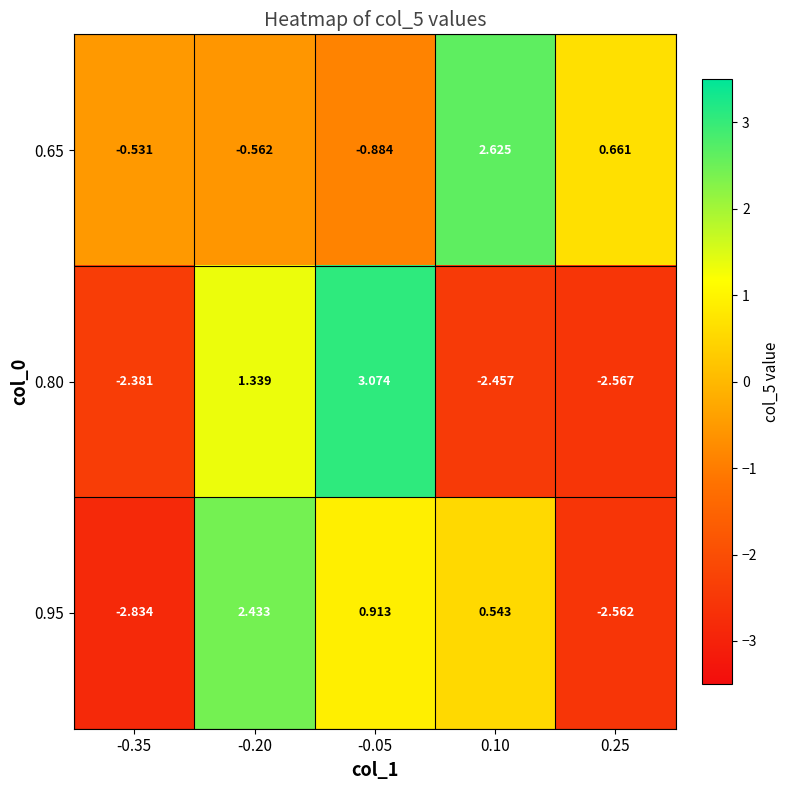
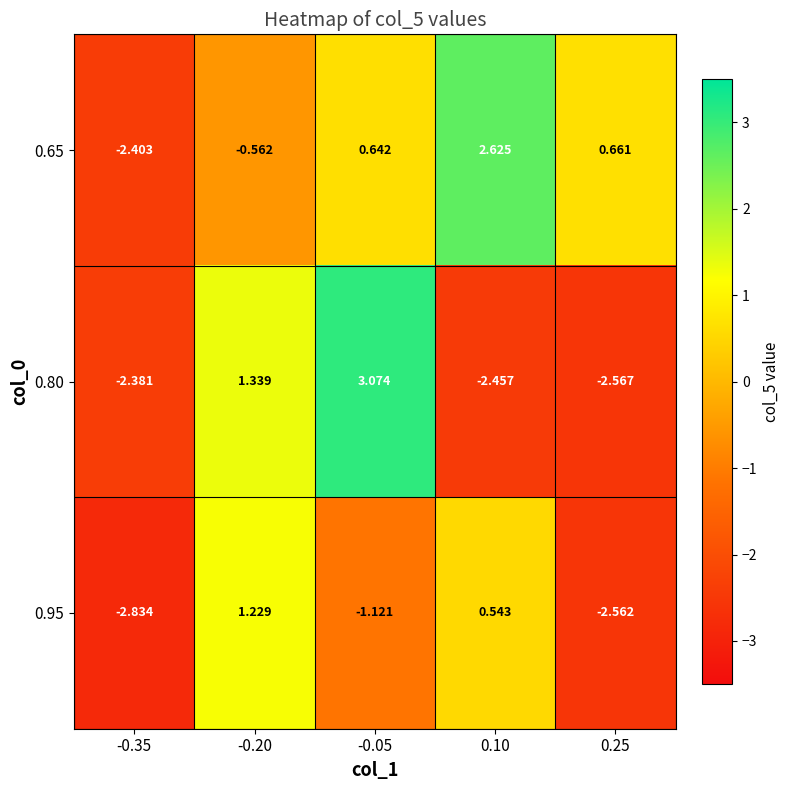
  {
    "0.65": {
-     "-0.35": -0.531,
+     "-0.35": -2.403,
      "-0.20": -0.562,
-     "-0.05": -0.884,
+     "-0.05": 0.642,
      "0.10": 2.625,
      "0.25": 0.661
    },
    "0.80": {
      "-0.35": -2.381,
      "-0.20": 1.339,
      "-0.05": 3.074,
      "0.10": -2.457,
      "0.25": -2.567
    },
    "0.95": {
      "-0.35": -2.834,
-     "-0.20": 2.433,
-     "-0.05": 0.913,
+     "-0.20": 1.229,
+     "-0.05": -1.121,
      "0.10": 0.543,
      "0.25": -2.562
    }
  }
